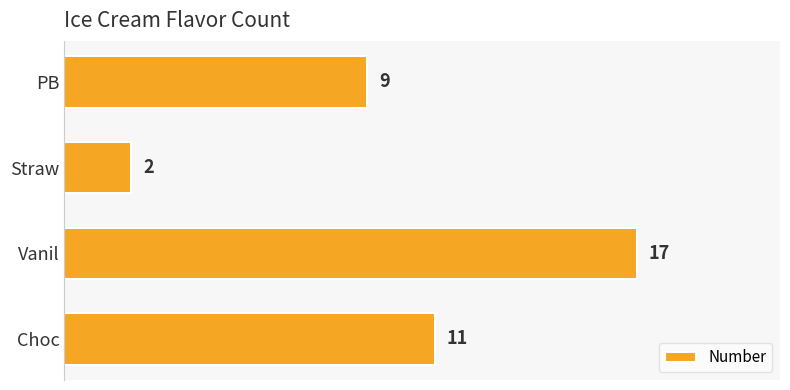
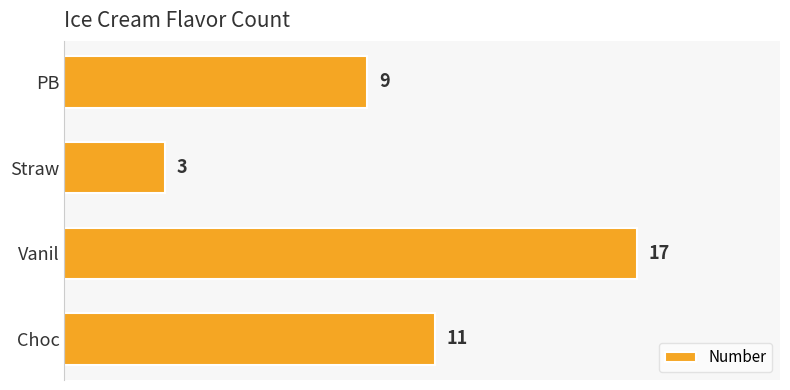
  {
    "PB": 9,
-   "Straw": 2,
+   "Straw": 3,
    "Vanil": 17,
    "Choc": 11
  }
